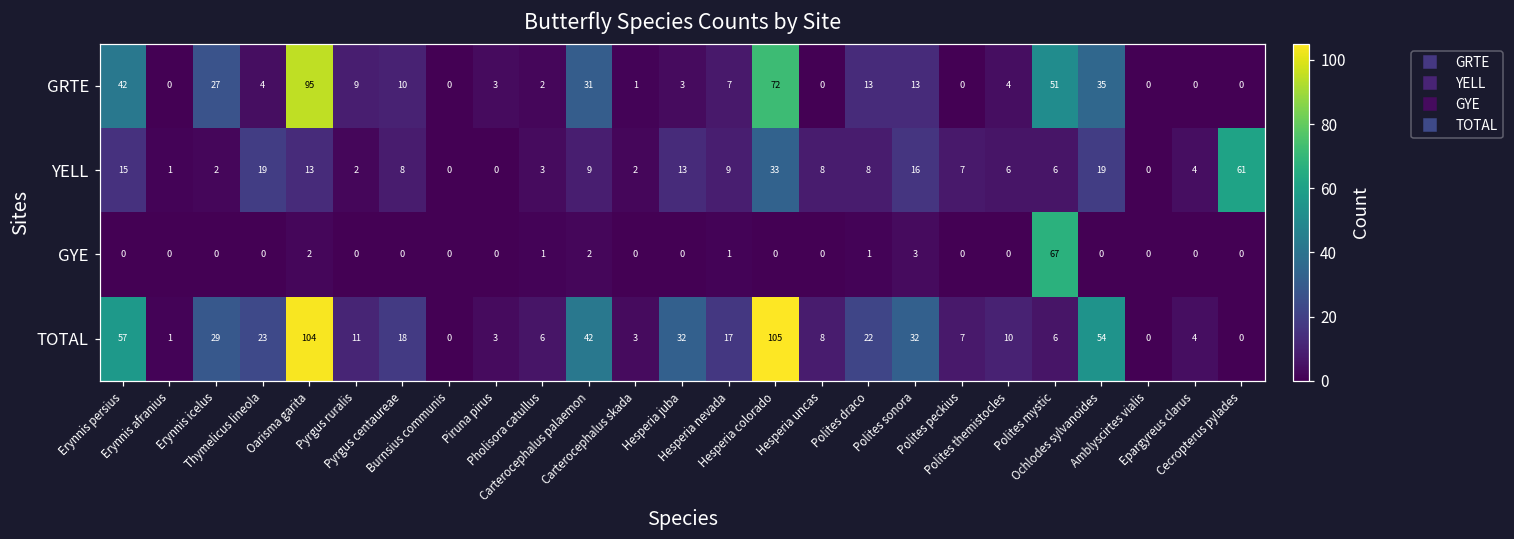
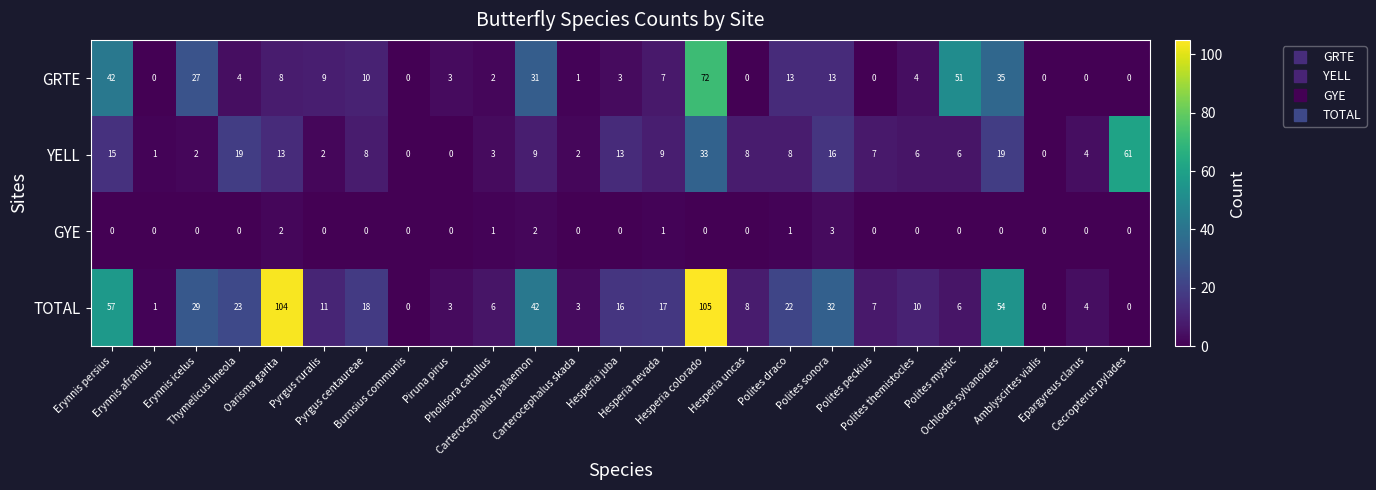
  {
    "GRTE": {
      "Erynnis persius": 42,
      "Erynnis afranius": 0,
      "Erynnis icelus": 27,
      "Thymelicus lineola": 4,
-     "Oarisma garita": 95,
+     "Oarisma garita": 8,
      "Pyrgus ruralis": 9,
      "Pyrgus centaureae": 10,
      "Burnsius communis": 0,
      "Piruna pirus": 3,
      "Pholisora catullus": 2,
      "Carterocephalus palaemon": 31,
      "Carterocephalus skada": 1,
      "Hesperia juba": 3,
      "Hesperia nevada": 7,
      "Hesperia colorado": 72,
      "Hesperia uncas": 0,
      "Polites draco": 13,
      "Polites sonora": 13,
      "Polites peckius": 0,
      "Polites themistocles": 4,
      "Polites mystic": 51,
      "Ochlodes sylvanoides": 35,
      "Amblyscirtes vialis": 0,
      "Epargyreus clarus": 0,
      "Cecropterus pylades": 0
    },
    "YELL": {
      "Erynnis persius": 15,
      "Erynnis afranius": 1,
      "Erynnis icelus": 2,
      "Thymelicus lineola": 19,
      "Oarisma garita": 13,
      "Pyrgus ruralis": 2,
      "Pyrgus centaureae": 8,
      "Burnsius communis": 0,
      "Piruna pirus": 0,
      "Pholisora catullus": 3,
      "Carterocephalus palaemon": 9,
      "Carterocephalus skada": 2,
      "Hesperia juba": 13,
      "Hesperia nevada": 9,
      "Hesperia colorado": 33,
      "Hesperia uncas": 8,
      "Polites draco": 8,
      "Polites sonora": 16,
      "Polites peckius": 7,
      "Polites themistocles": 6,
      "Polites mystic": 6,
      "Ochlodes sylvanoides": 19,
      "Amblyscirtes vialis": 0,
      "Epargyreus clarus": 4,
      "Cecropterus pylades": 61
    },
    "GYE": {
      "Erynnis persius": 0,
      "Erynnis afranius": 0,
      "Erynnis icelus": 0,
      "Thymelicus lineola": 0,
      "Oarisma garita": 2,
      "Pyrgus ruralis": 0,
      "Pyrgus centaureae": 0,
      "Burnsius communis": 0,
      "Piruna pirus": 0,
      "Pholisora catullus": 1,
      "Carterocephalus palaemon": 2,
      "Carterocephalus skada": 0,
      "Hesperia juba": 0,
      "Hesperia nevada": 1,
      "Hesperia colorado": 0,
      "Hesperia uncas": 0,
      "Polites draco": 1,
      "Polites sonora": 3,
      "Polites peckius": 0,
      "Polites themistocles": 0,
-     "Polites mystic": 67,
+     "Polites mystic": 0,
      "Ochlodes sylvanoides": 0,
      "Amblyscirtes vialis": 0,
      "Epargyreus clarus": 0,
      "Cecropterus pylades": 0
    },
    "TOTAL": {
      "Erynnis persius": 57,
      "Erynnis afranius": 1,
      "Erynnis icelus": 29,
      "Thymelicus lineola": 23,
      "Oarisma garita": 104,
      "Pyrgus ruralis": 11,
      "Pyrgus centaureae": 18,
      "Burnsius communis": 0,
      "Piruna pirus": 3,
      "Pholisora catullus": 6,
      "Carterocephalus palaemon": 42,
      "Carterocephalus skada": 3,
-     "Hesperia juba": 32,
+     "Hesperia juba": 16,
      "Hesperia nevada": 17,
      "Hesperia colorado": 105,
      "Hesperia uncas": 8,
      "Polites draco": 22,
      "Polites sonora": 32,
      "Polites peckius": 7,
      "Polites themistocles": 10,
      "Polites mystic": 6,
      "Ochlodes sylvanoides": 54,
      "Amblyscirtes vialis": 0,
      "Epargyreus clarus": 4,
      "Cecropterus pylades": 0
    }
  }
